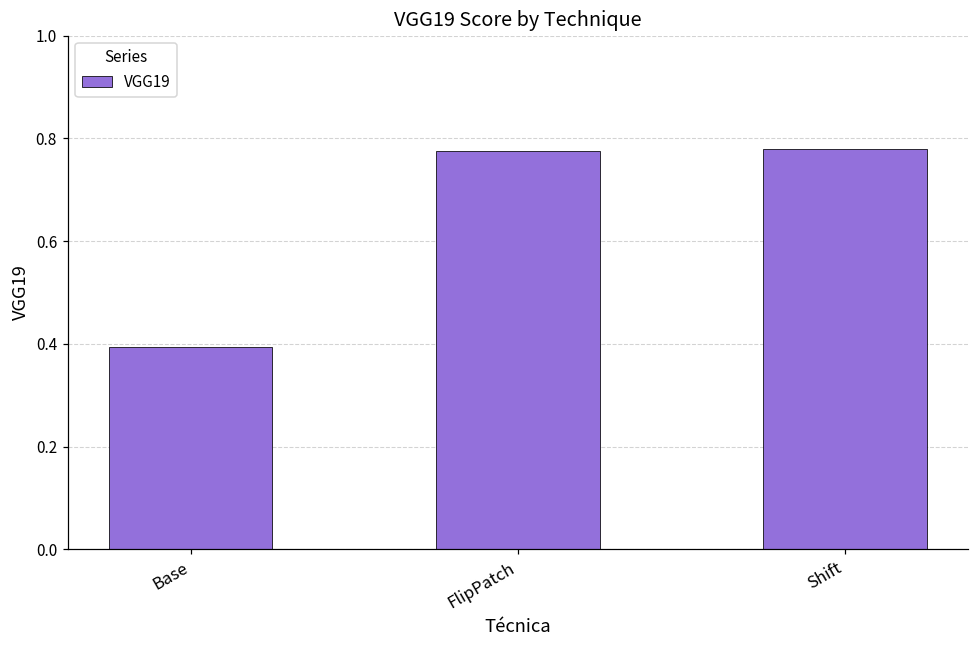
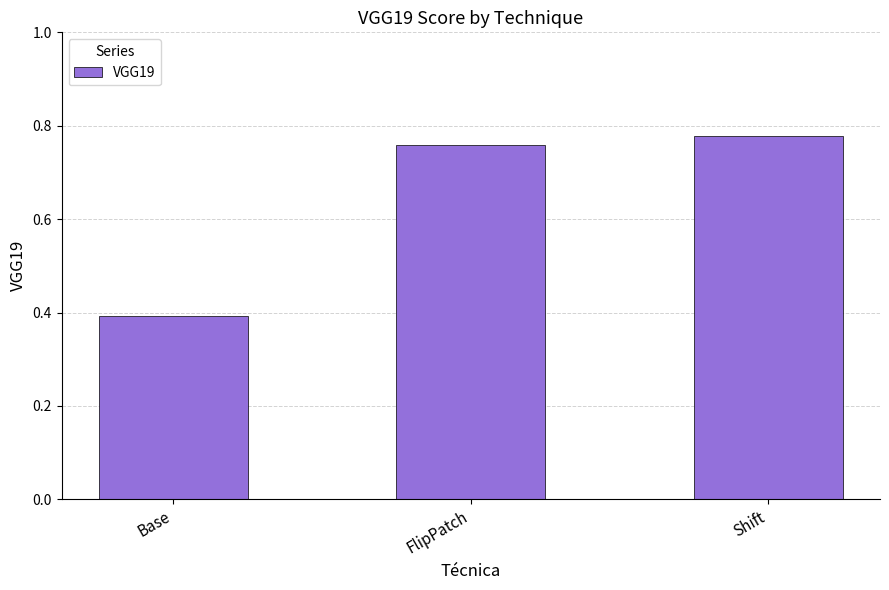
  {
    "Base": 0.39,
-   "FlipPatch": 0.78,
+   "FlipPatch": 0.76,
    "Shift": 0.78
  }
